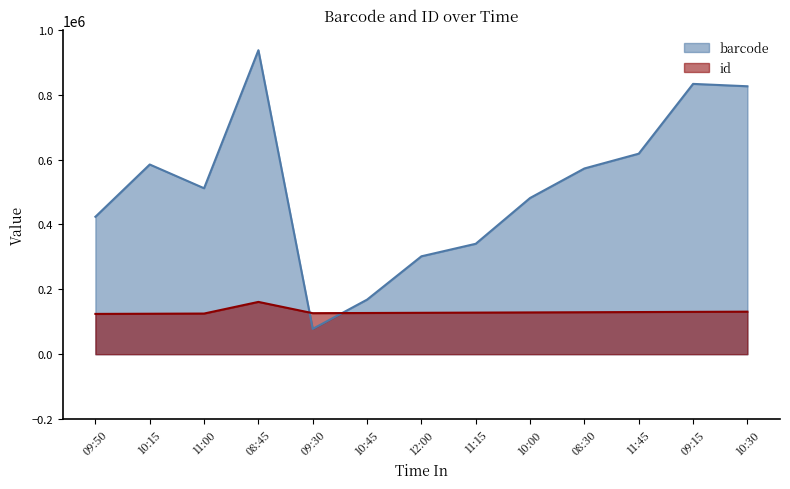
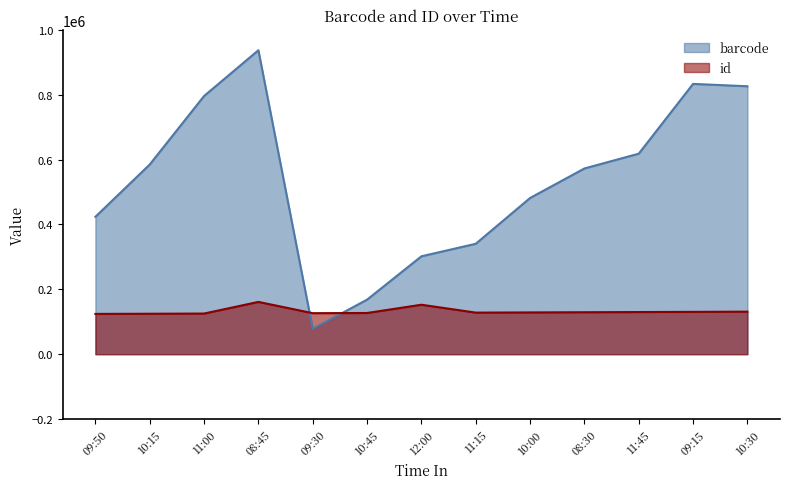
  {
    "barcode": {
      "09:50": 420000,
      "10:15": 580000,
-     "11:00": 510000,
+     "11:00": 800000,
      "08:45": 940000,
      "09:30": 80000,
      "10:45": 170000,
      "12:00": 300000,
      "11:15": 340000,
      "10:00": 480000,
      "08:30": 570000,
      "11:45": 620000,
      "09:15": 830000,
      "10:30": 830000
    },
    "id": {
      "09:50": 120000,
      "10:15": 120000,
      "11:00": 130000,
      "08:45": 160000,
      "09:30": 130000,
      "10:45": 130000,
-     "12:00": 130000,
+     "12:00": 150000,
      "11:15": 130000,
      "10:00": 130000,
      "08:30": 130000,
      "11:45": 130000,
      "09:15": 130000,
      "10:30": 130000
    }
  }
